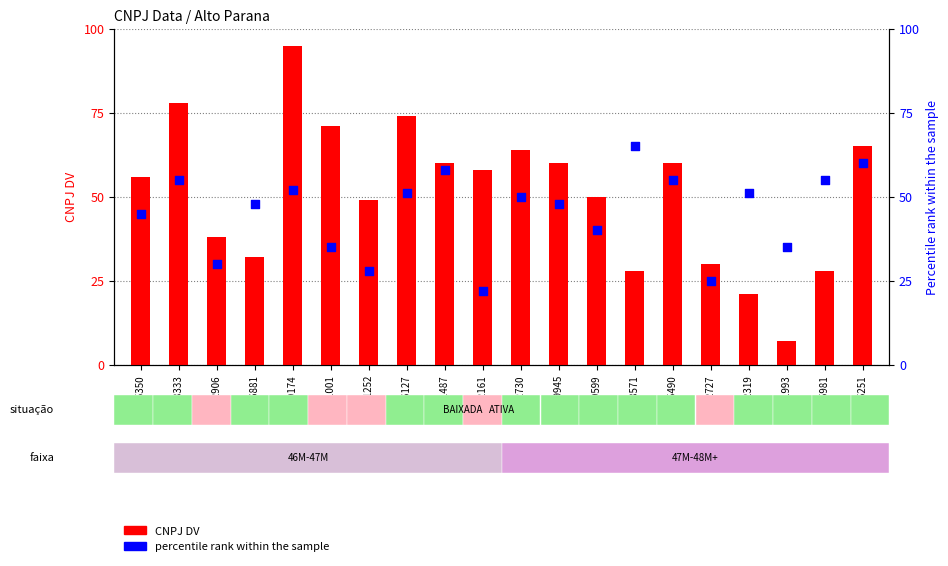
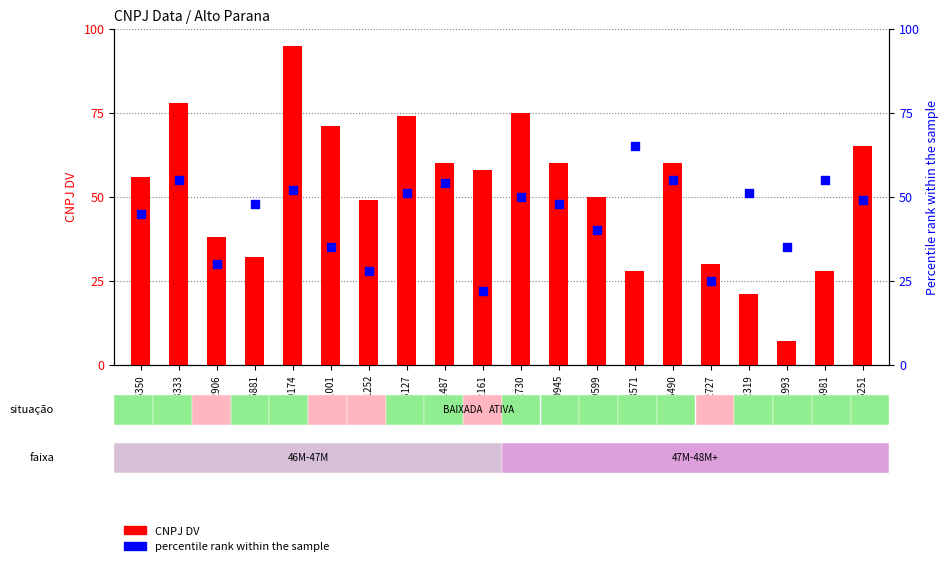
  {
    "CNPJ DV": {
      "46055350": 56,
      "46198333": 78,
      "46372906": 38,
      "46636881": 32,
      "46699174": 95,
      "47081001": 71,
      "47511252": 49,
      "47686127": 74,
      "47691487": 60,
      "47862161": 58,
-     "47942730": 64,
+     "47942730": 75,
      "47979945": 60,
      "48009599": 50,
      "48188571": 28,
      "48305490": 60,
      "48312727": 30,
      "48342319": 21,
      "48641993": 7,
      "48885981": 28,
      "46145251": 65
    },
    "percentile rank within the sample": {
-     "47691487": 58,
-     "46145251": 60
+     "47691487": 54,
+     "46145251": 49
    }
  }
